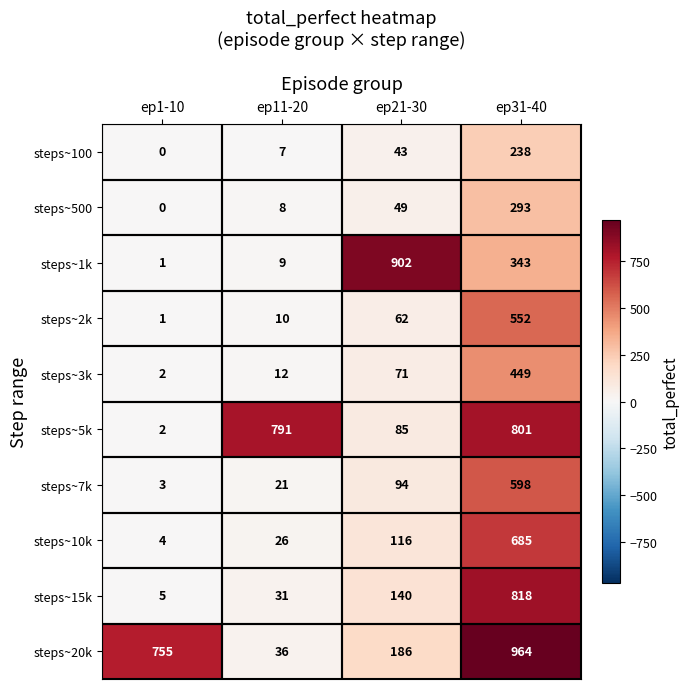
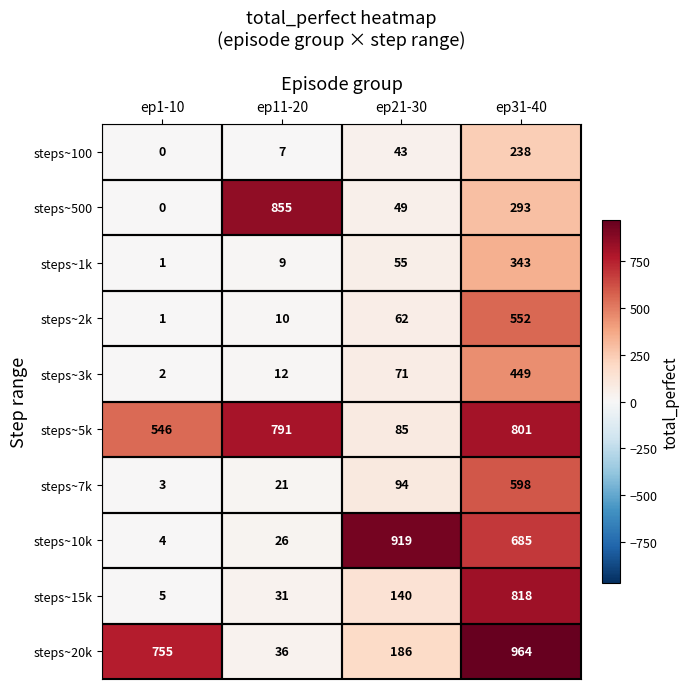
  {
    "steps~100": {
      "ep1-10": 0,
      "ep11-20": 7,
      "ep21-30": 43,
      "ep31-40": 238
    },
    "steps~500": {
      "ep1-10": 0,
-     "ep11-20": 8,
+     "ep11-20": 855,
      "ep21-30": 49,
      "ep31-40": 293
    },
    "steps~1k": {
      "ep1-10": 1,
      "ep11-20": 9,
-     "ep21-30": 902,
+     "ep21-30": 55,
      "ep31-40": 343
    },
    "steps~2k": {
      "ep1-10": 1,
      "ep11-20": 10,
      "ep21-30": 62,
      "ep31-40": 552
    },
    "steps~3k": {
      "ep1-10": 2,
      "ep11-20": 12,
      "ep21-30": 71,
      "ep31-40": 449
    },
    "steps~5k": {
-     "ep1-10": 2,
+     "ep1-10": 546,
      "ep11-20": 791,
      "ep21-30": 85,
      "ep31-40": 801
    },
    "steps~7k": {
      "ep1-10": 3,
      "ep11-20": 21,
      "ep21-30": 94,
      "ep31-40": 598
    },
    "steps~10k": {
      "ep1-10": 4,
      "ep11-20": 26,
-     "ep21-30": 116,
+     "ep21-30": 919,
      "ep31-40": 685
    },
    "steps~15k": {
      "ep1-10": 5,
      "ep11-20": 31,
      "ep21-30": 140,
      "ep31-40": 818
    },
    "steps~20k": {
      "ep1-10": 755,
      "ep11-20": 36,
      "ep21-30": 186,
      "ep31-40": 964
    }
  }
